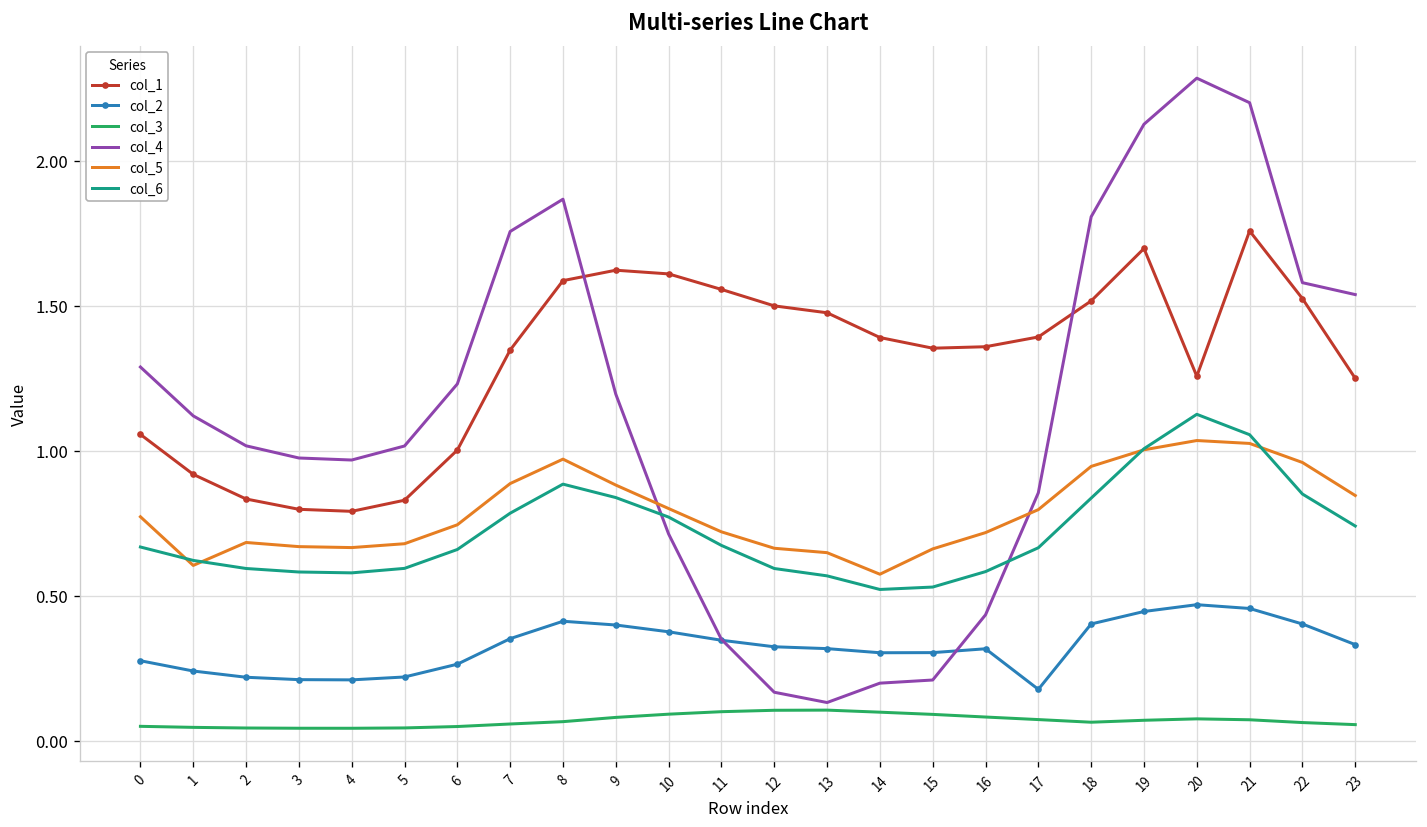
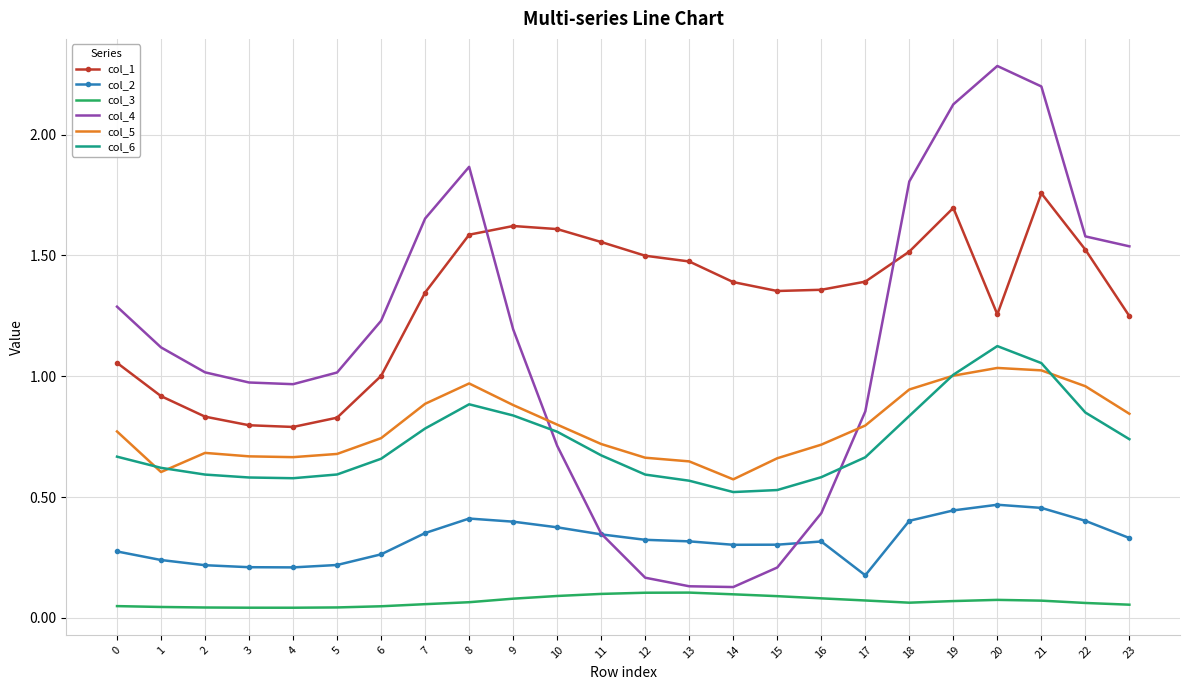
  {
    "col_1": {
      "0": 1.06,
      "1": 0.92,
      "2": 0.83,
      "3": 0.80,
      "4": 0.79,
      "5": 0.83,
      "6": 1.00,
      "7": 1.35,
      "8": 1.59,
      "9": 1.62,
      "10": 1.61,
      "11": 1.56,
      "12": 1.50,
      "13": 1.48,
      "14": 1.39,
      "15": 1.35,
      "16": 1.36,
      "17": 1.39,
      "18": 1.52,
      "19": 1.70,
      "20": 1.26,
      "21": 1.76,
      "22": 1.52,
      "23": 1.25
    },
    "col_2": {
      "0": 0.28,
      "1": 0.24,
      "2": 0.22,
      "3": 0.21,
      "4": 0.21,
      "5": 0.22,
      "6": 0.26,
      "7": 0.35,
      "8": 0.41,
      "9": 0.40,
      "10": 0.38,
      "12": 0.32,
      "13": 0.32,
      "14": 0.30,
      "15": 0.30,
      "16": 0.32,
      "17": 0.18,
      "18": 0.40,
      "19": 0.45,
      "20": 0.47,
      "21": 0.46,
      "22": 0.40,
      "23": 0.33
    },
    "col_4": {
      "0": 1.29,
      "1": 1.12,
      "2": 1.02,
      "3": 0.97,
      "4": 0.97,
      "5": 1.02,
      "6": 1.23,
-     "7": 1.76,
+     "7": 1.65,
      "8": 1.87,
      "9": 1.19,
      "10": 0.71,
      "12": 0.17,
      "13": 0.13,
-     "14": 0.20,
+     "14": 0.13,
      "15": 0.21,
      "16": 0.43,
      "17": 0.85,
      "18": 1.81,
      "19": 2.13,
      "20": 2.28,
      "21": 2.20,
      "22": 1.58,
      "23": 1.54
    },
    "col_5": {
      "0": 0.77,
      "1": 0.60,
      "2": 0.68,
      "3": 0.67,
      "4": 0.67,
      "5": 0.68,
      "6": 0.74,
      "7": 0.89,
      "8": 0.97,
      "9": 0.88,
      "10": 0.80,
      "11": 0.72,
      "12": 0.66,
      "13": 0.65,
      "14": 0.57,
      "15": 0.66,
      "16": 0.72,
      "17": 0.80,
      "18": 0.95,
      "20": 1.03,
      "21": 1.02,
      "22": 0.96,
      "23": 0.84
    }
  }
